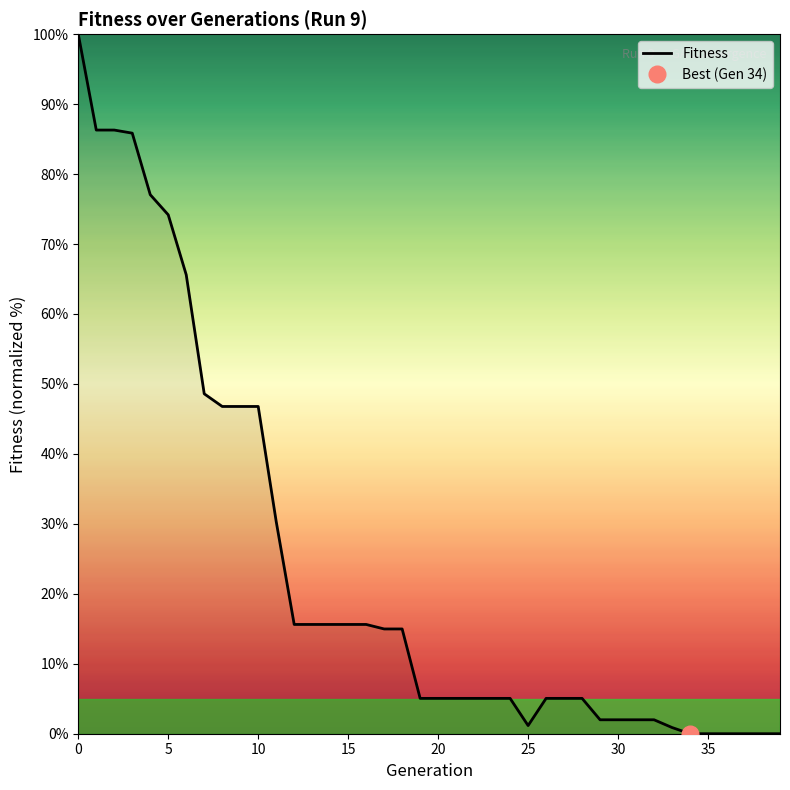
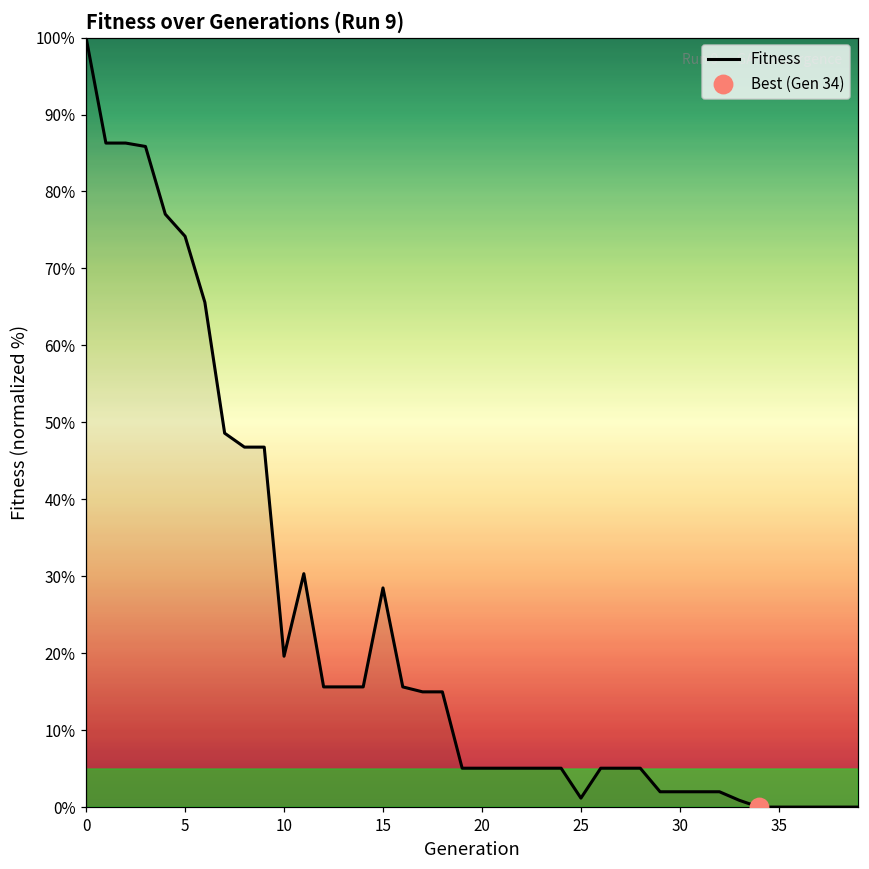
  {
    "Fitness": {
      "0": "100%",
      "5": "74%",
-     "10": "47%",
-     "15": "16%",
+     "10": "20%",
+     "15": "28%",
      "20": "5%"
    }
  }
